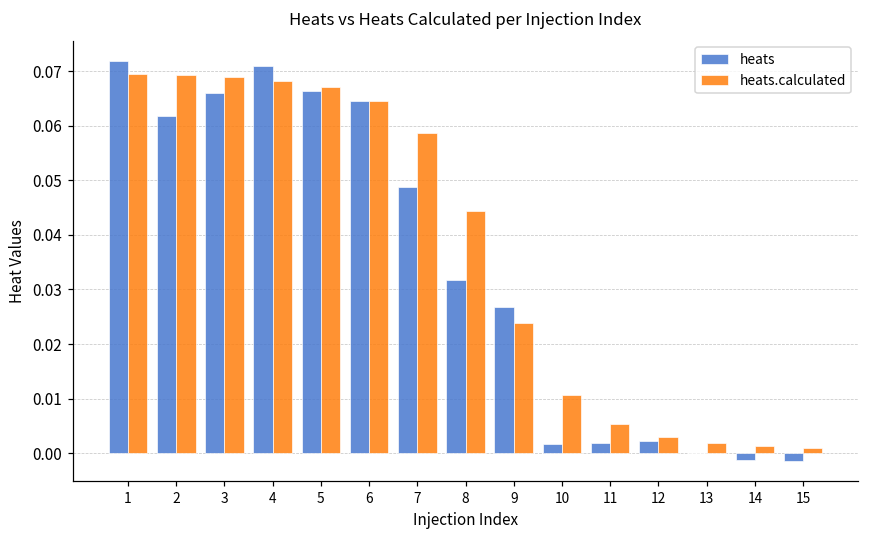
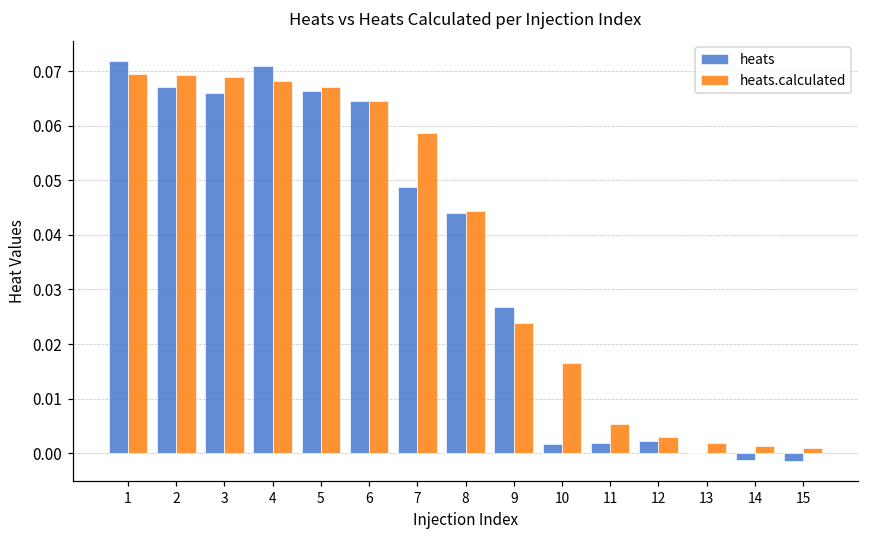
  {
    "heats": {
      "1": 0.072,
-     "2": 0.062,
+     "2": 0.067,
      "3": 0.066,
      "4": 0.071,
      "5": 0.066,
      "6": 0.064,
      "7": 0.049,
-     "8": 0.032,
+     "8": 0.044,
      "9": 0.027,
      "10": 0.002,
      "11": 0.002,
      "12": 0.002,
      "14": -0.001,
      "15": -0.001
    },
    "heats.calculated": {
      "1": 0.070,
      "2": 0.069,
      "3": 0.069,
      "4": 0.068,
      "5": 0.067,
      "6": 0.065,
      "7": 0.059,
      "8": 0.044,
      "9": 0.024,
-     "10": 0.011,
+     "10": 0.017,
      "11": 0.005,
      "12": 0.003,
      "13": 0.002,
      "14": 0.001,
      "15": 0.001
    }
  }
